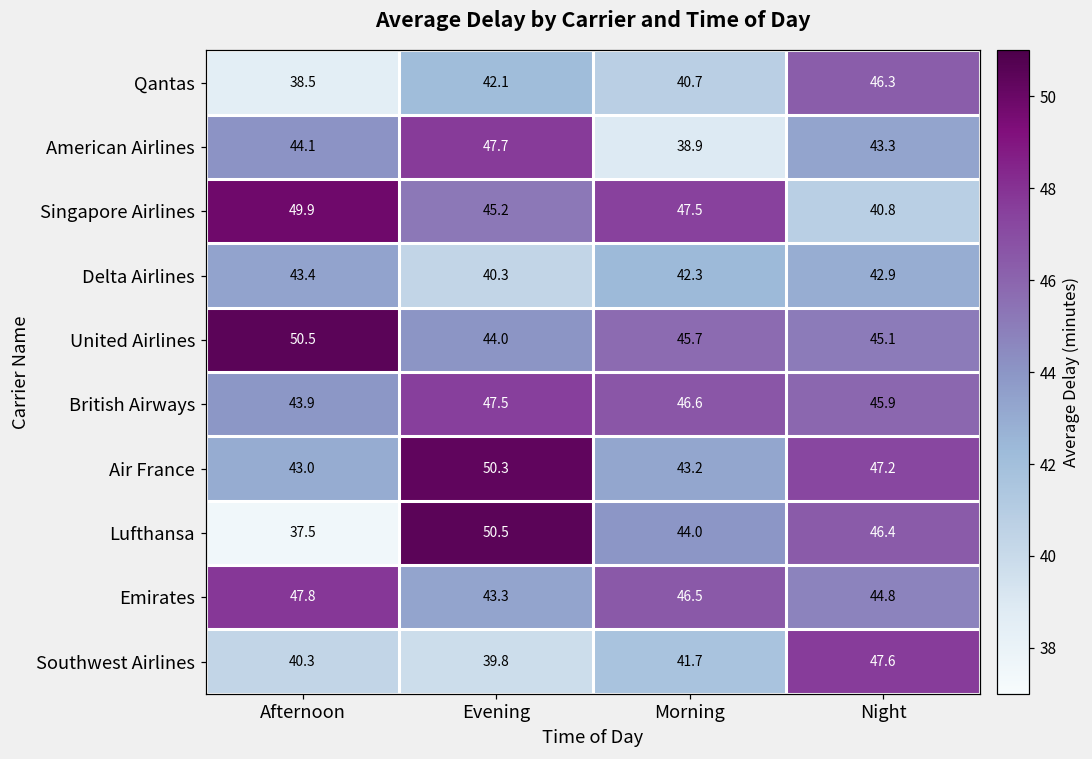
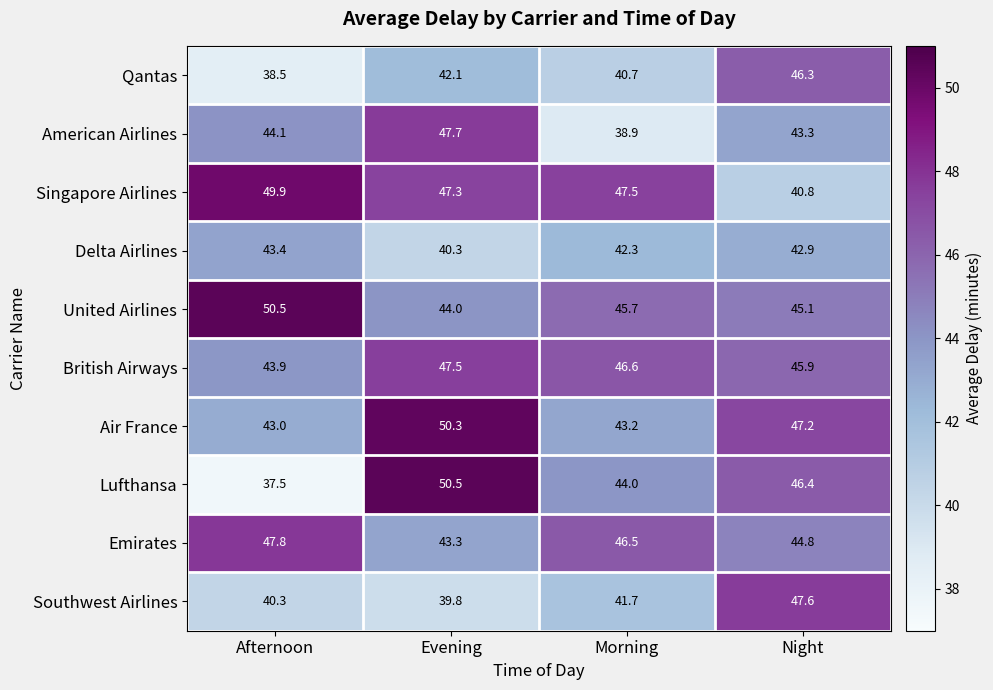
  {
    "Qantas": {
      "Afternoon": 38.5,
      "Evening": 42.1,
      "Morning": 40.7,
      "Night": 46.3
    },
    "American Airlines": {
      "Afternoon": 44.1,
      "Evening": 47.7,
      "Morning": 38.9,
      "Night": 43.3
    },
    "Singapore Airlines": {
      "Afternoon": 49.9,
-     "Evening": 45.2,
+     "Evening": 47.3,
      "Morning": 47.5,
      "Night": 40.8
    },
    "Delta Airlines": {
      "Afternoon": 43.4,
      "Evening": 40.3,
      "Morning": 42.3,
      "Night": 42.9
    },
    "United Airlines": {
      "Afternoon": 50.5,
      "Evening": 44.0,
      "Morning": 45.7,
      "Night": 45.1
    },
    "British Airways": {
      "Afternoon": 43.9,
      "Evening": 47.5,
      "Morning": 46.6,
      "Night": 45.9
    },
    "Air France": {
      "Afternoon": 43.0,
      "Evening": 50.3,
      "Morning": 43.2,
      "Night": 47.2
    },
    "Lufthansa": {
      "Afternoon": 37.5,
      "Evening": 50.5,
      "Morning": 44.0,
      "Night": 46.4
    },
    "Emirates": {
      "Afternoon": 47.8,
      "Evening": 43.3,
      "Morning": 46.5,
      "Night": 44.8
    },
    "Southwest Airlines": {
      "Afternoon": 40.3,
      "Evening": 39.8,
      "Morning": 41.7,
      "Night": 47.6
    }
  }
